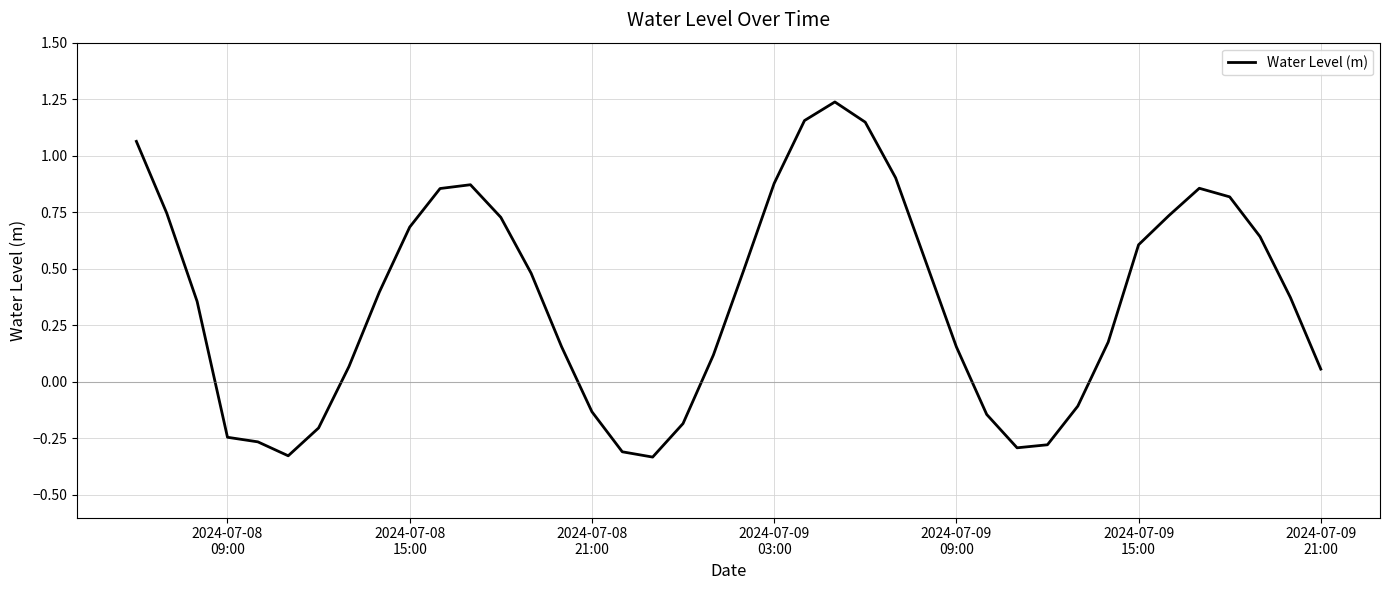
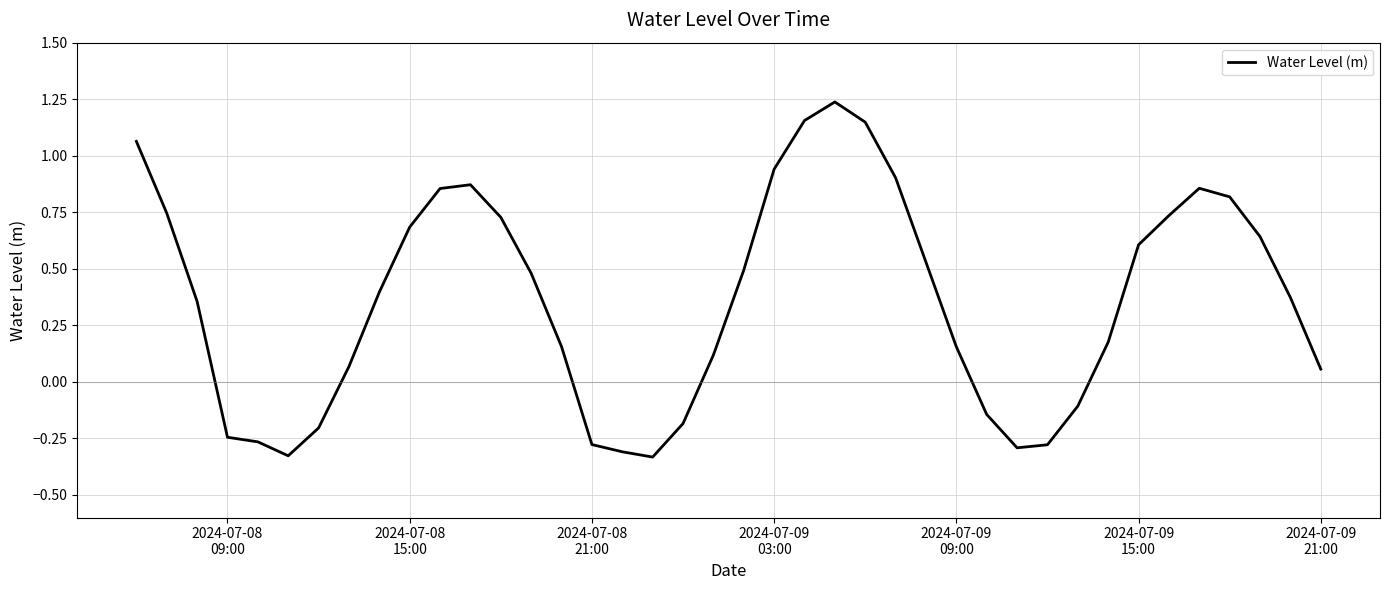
  {
    "2024-07-08 09:00": -0.25,
    "2024-07-08 15:00": 0.68,
-   "2024-07-08 21:00": -0.13,
-   "2024-07-09 03:00": 0.88,
+   "2024-07-08 21:00": -0.28,
+   "2024-07-09 03:00": 0.94,
    "2024-07-09 09:00": 0.16,
    "2024-07-09 15:00": 0.61,
    "2024-07-09 21:00": 0.06
  }
